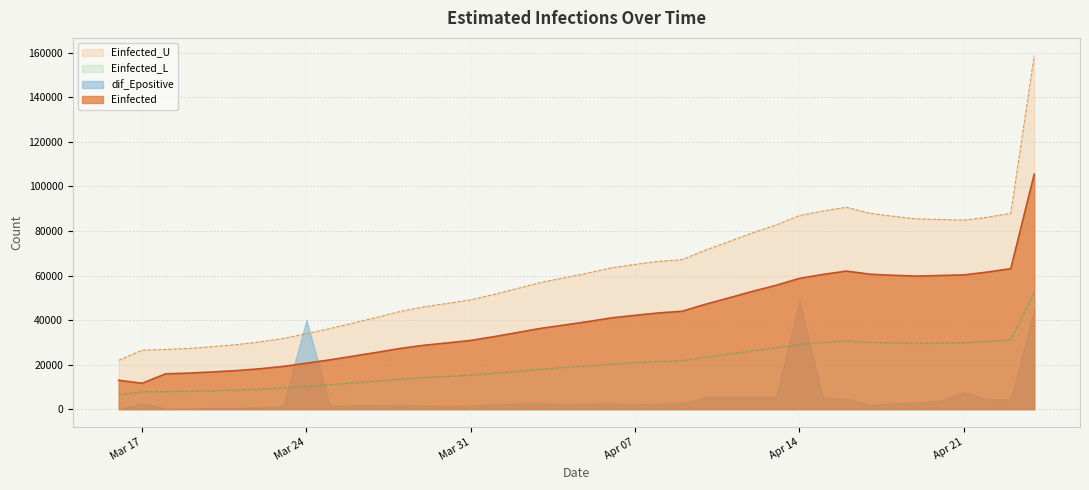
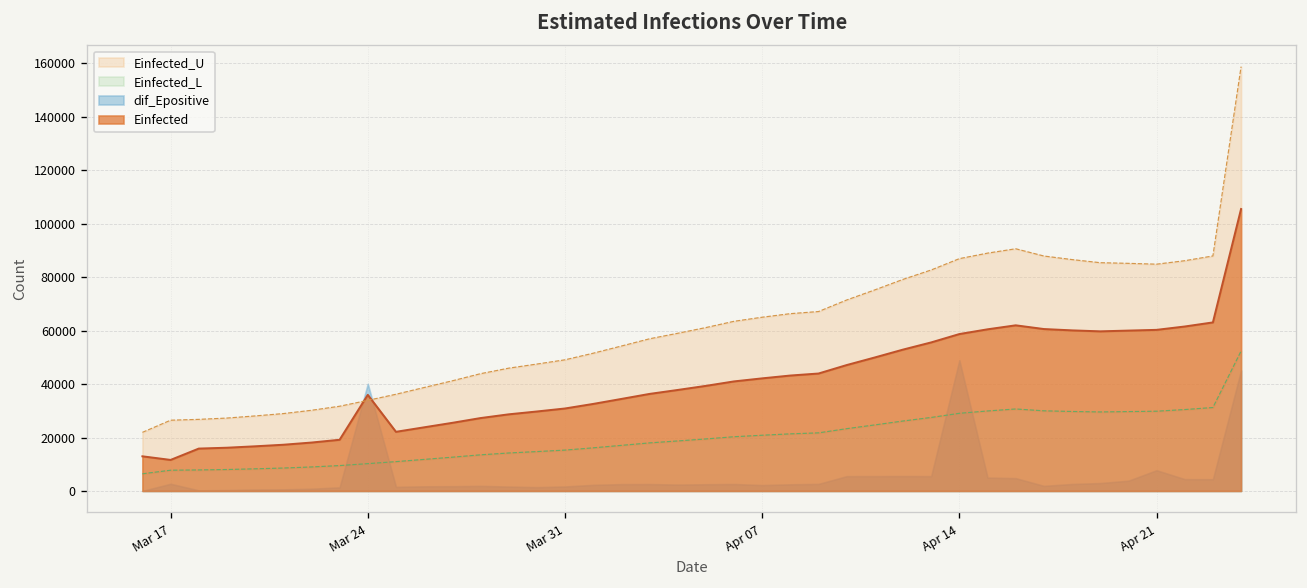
  {
    "dif_Epositive": {
      "Mar 17": 3000,
      "Mar 24": 40000,
      "Mar 31": 2000,
      "Apr 07": 2000,
      "Apr 14": 49000,
      "Apr 21": 8000
    },
    "Einfected": {
      "Mar 17": 12000,
-     "Mar 24": 21000,
+     "Mar 24": 36000,
      "Mar 31": 31000,
      "Apr 07": 42000,
      "Apr 14": 59000,
      "Apr 21": 60000
    }
  }
